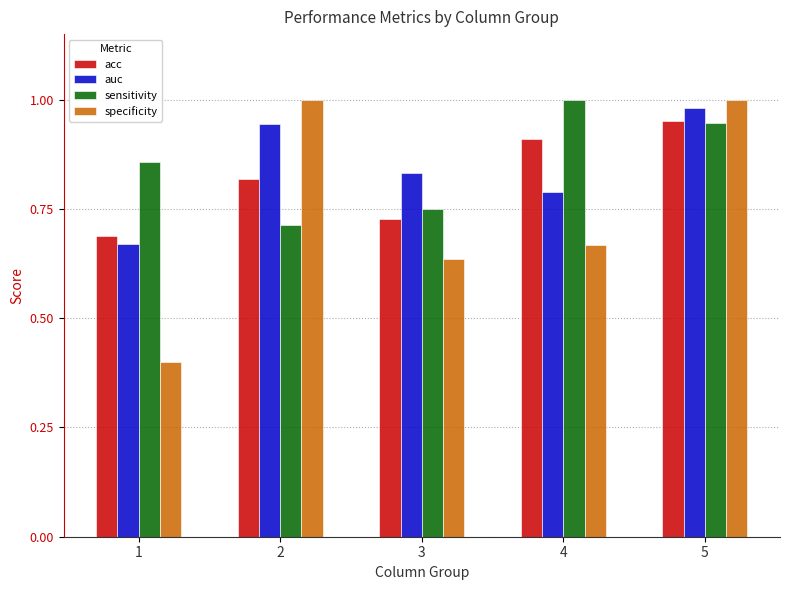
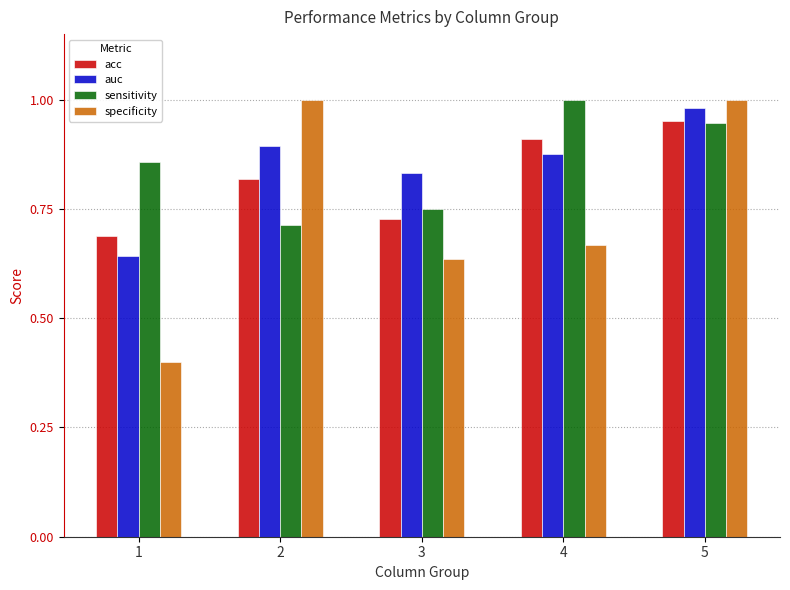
  {
    "acc": {
      "1": 0.69,
      "2": 0.82,
      "3": 0.73,
      "4": 0.91,
      "5": 0.95
    },
    "auc": {
-     "1": 0.67,
-     "2": 0.94,
+     "1": 0.64,
+     "2": 0.89,
      "3": 0.83,
-     "4": 0.79,
+     "4": 0.88,
      "5": 0.98
    },
    "sensitivity": {
      "1": 0.86,
      "2": 0.71,
      "3": 0.75,
      "4": 1.00,
      "5": 0.95
    },
    "specificity": {
      "1": 0.40,
      "2": 1.00,
      "3": 0.64,
      "4": 0.67,
      "5": 1.00
    }
  }
